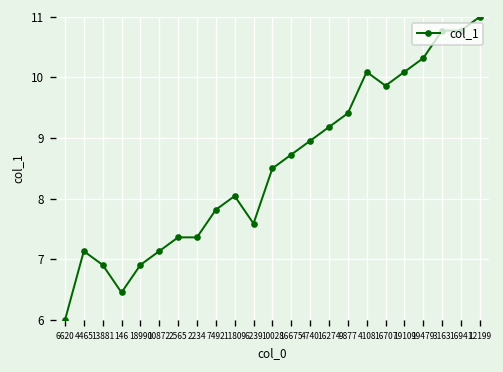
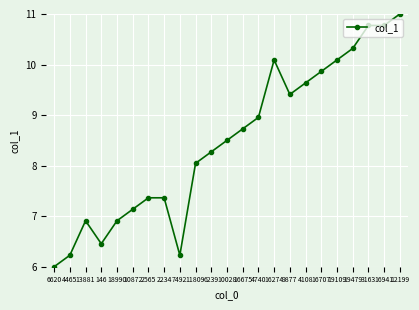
  {
    "6620": 6.0,
-   "4465": 7.1,
+   "4465": 6.2,
    "13881": 6.9,
    "146": 6.5,
    "2565": 7.4,
    "2234": 7.4,
-   "7492": 7.8,
+   "7492": 6.2,
    "11809": 8.0,
-   "6239": 7.6,
+   "6239": 8.3,
    "4740": 9.0,
-   "16274": 9.2,
+   "16274": 10.1,
    "9877": 9.4,
-   "4108": 10.1
+   "4108": 9.6
  }
